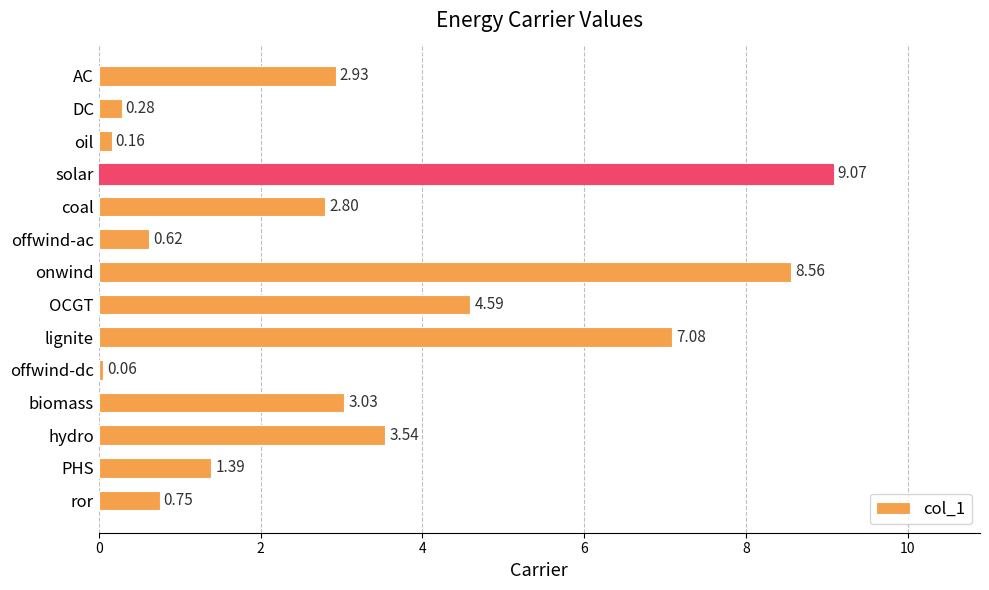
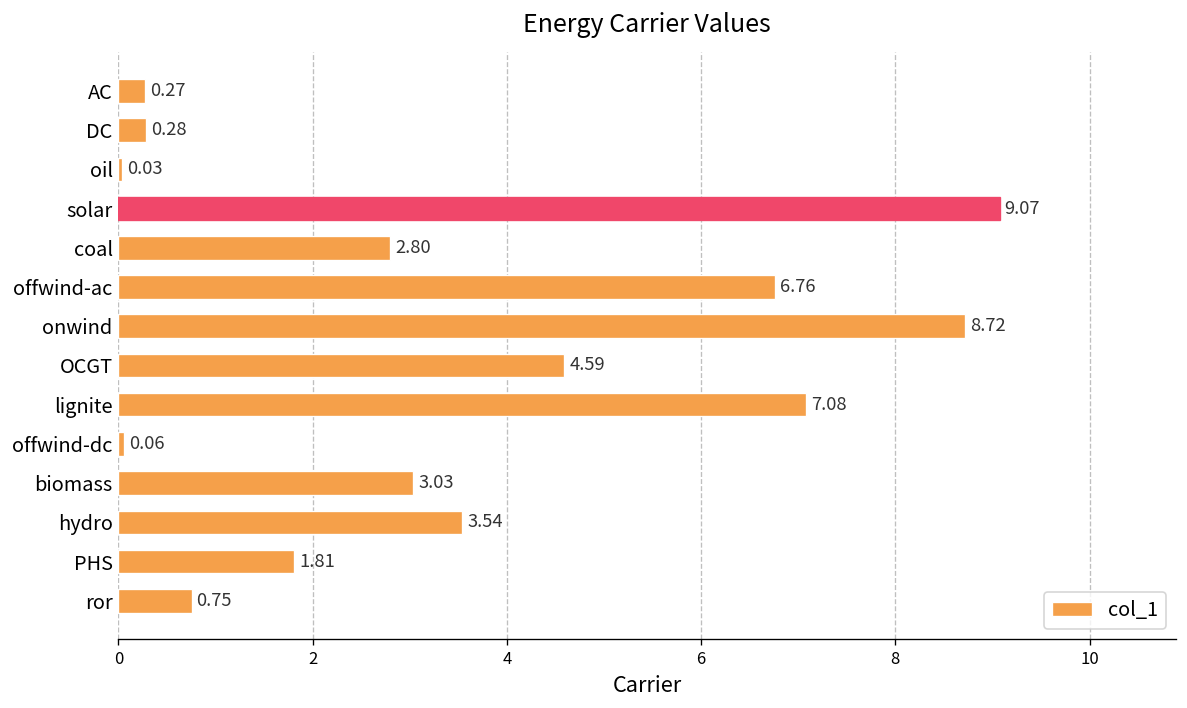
  {
-   "AC": 2.93,
+   "AC": 0.27,
    "DC": 0.28,
-   "oil": 0.16,
+   "oil": 0.03,
    "solar": 9.07,
    "coal": 2.80,
-   "offwind-ac": 0.62,
-   "onwind": 8.56,
+   "offwind-ac": 6.76,
+   "onwind": 8.72,
    "OCGT": 4.59,
    "lignite": 7.08,
    "offwind-dc": 0.06,
    "biomass": 3.03,
    "hydro": 3.54,
-   "PHS": 1.39,
+   "PHS": 1.81,
    "ror": 0.75
  }
